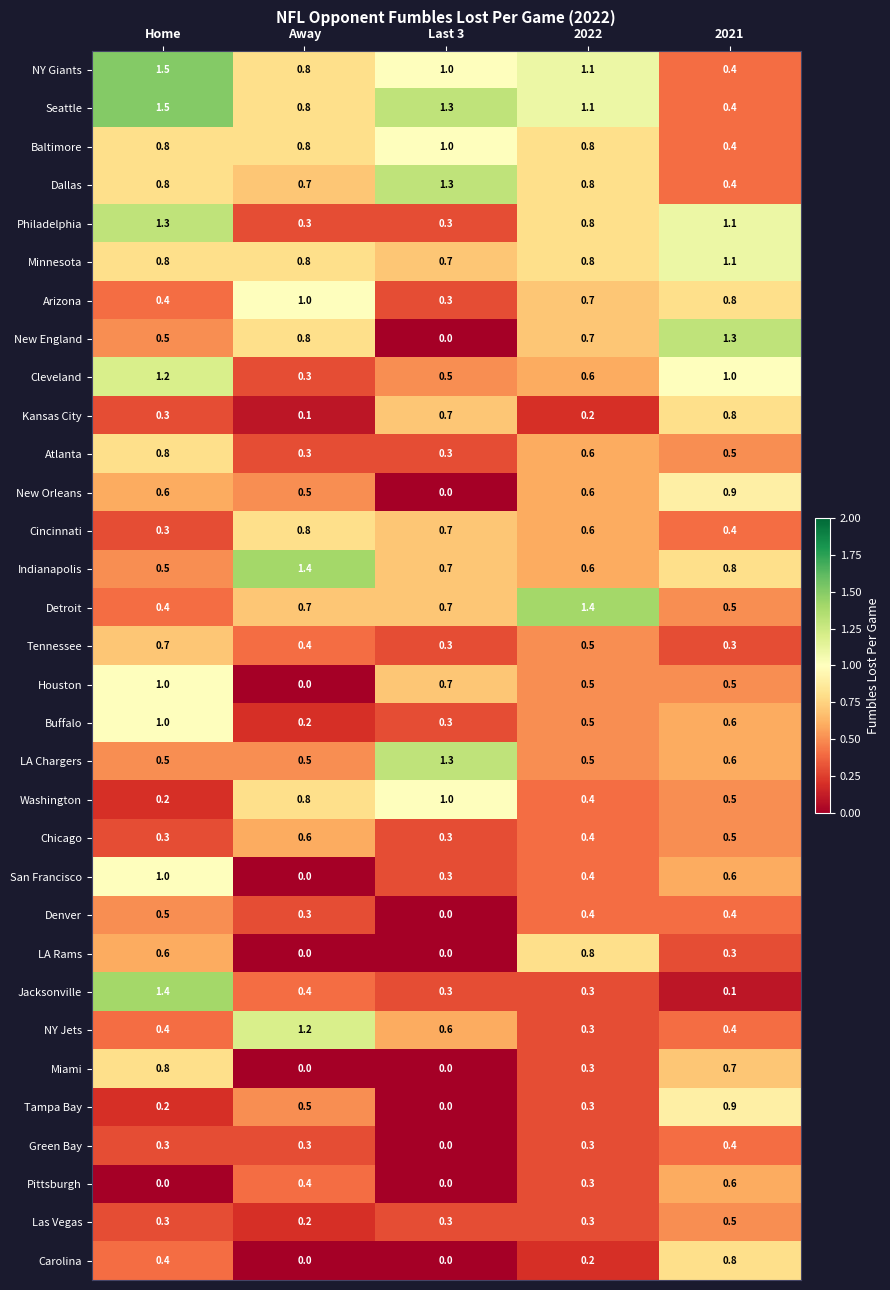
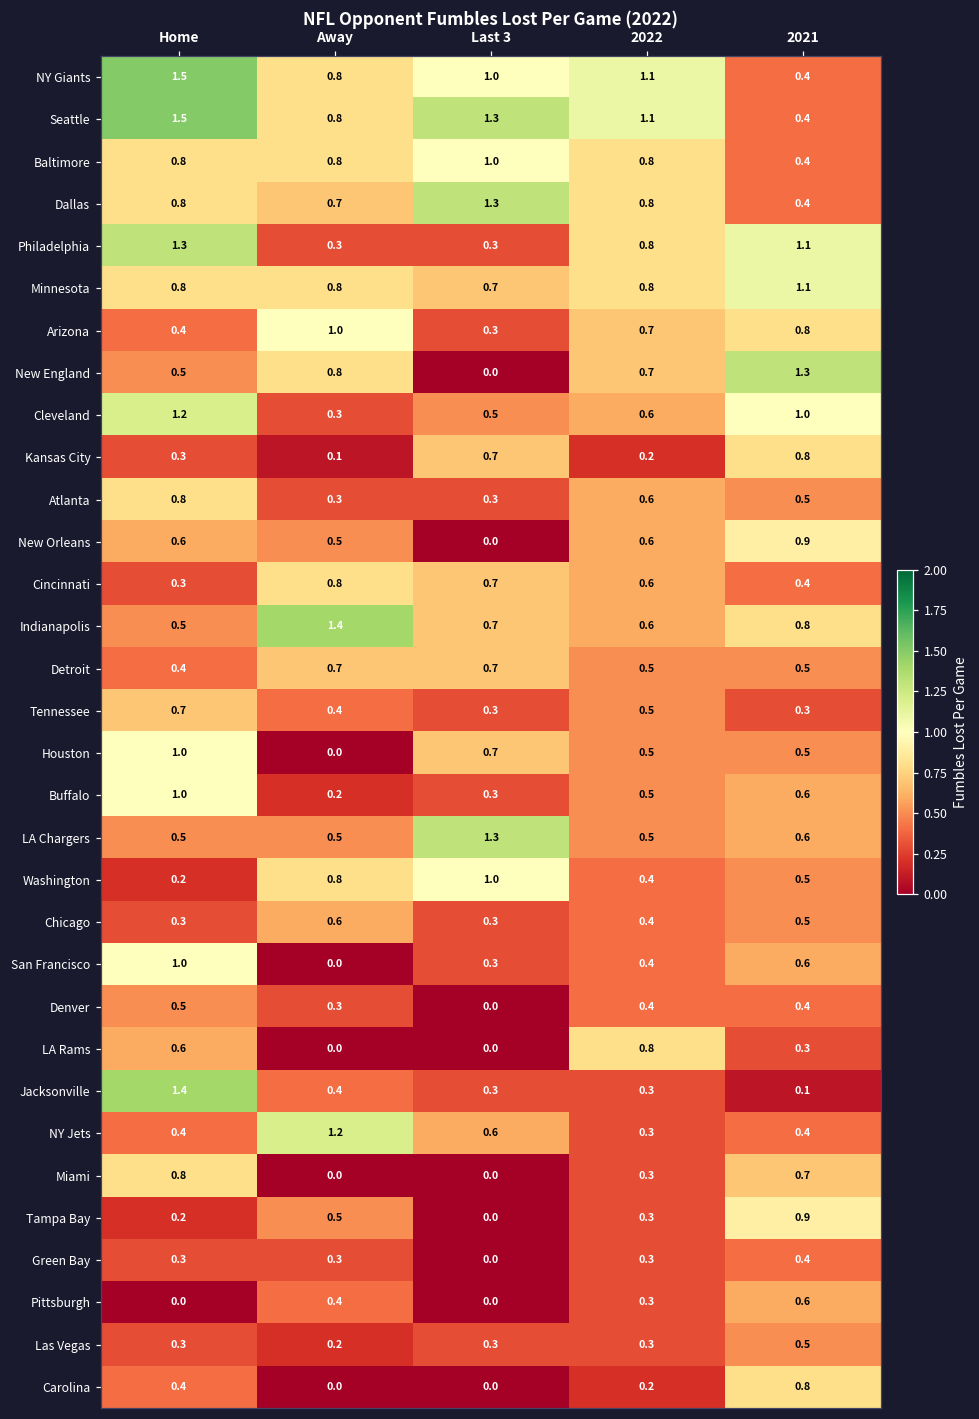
  {
    "NY Giants": {
      "Home": 1.5,
      "Away": 0.8,
      "Last 3": 1.0,
      "2022": 1.1,
      "2021": 0.4
    },
    "Seattle": {
      "Home": 1.5,
      "Away": 0.8,
      "Last 3": 1.3,
      "2022": 1.1,
      "2021": 0.4
    },
    "Baltimore": {
      "Home": 0.8,
      "Away": 0.8,
      "Last 3": 1.0,
      "2022": 0.8,
      "2021": 0.4
    },
    "Dallas": {
      "Home": 0.8,
      "Away": 0.7,
      "Last 3": 1.3,
      "2022": 0.8,
      "2021": 0.4
    },
    "Philadelphia": {
      "Home": 1.3,
      "Away": 0.3,
      "Last 3": 0.3,
      "2022": 0.8,
      "2021": 1.1
    },
    "Minnesota": {
      "Home": 0.8,
      "Away": 0.8,
      "Last 3": 0.7,
      "2022": 0.8,
      "2021": 1.1
    },
    "Arizona": {
      "Home": 0.4,
      "Away": 1.0,
      "Last 3": 0.3,
      "2022": 0.7,
      "2021": 0.8
    },
    "New England": {
      "Home": 0.5,
      "Away": 0.8,
      "Last 3": 0.0,
      "2022": 0.7,
      "2021": 1.3
    },
    "Cleveland": {
      "Home": 1.2,
      "Away": 0.3,
      "Last 3": 0.5,
      "2022": 0.6,
      "2021": 1.0
    },
    "Kansas City": {
      "Home": 0.3,
      "Away": 0.1,
      "Last 3": 0.7,
      "2022": 0.2,
      "2021": 0.8
    },
    "Atlanta": {
      "Home": 0.8,
      "Away": 0.3,
      "Last 3": 0.3,
      "2022": 0.6,
      "2021": 0.5
    },
    "New Orleans": {
      "Home": 0.6,
      "Away": 0.5,
      "Last 3": 0.0,
      "2022": 0.6,
      "2021": 0.9
    },
    "Cincinnati": {
      "Home": 0.3,
      "Away": 0.8,
      "Last 3": 0.7,
      "2022": 0.6,
      "2021": 0.4
    },
    "Indianapolis": {
      "Home": 0.5,
      "Away": 1.4,
      "Last 3": 0.7,
      "2022": 0.6,
      "2021": 0.8
    },
    "Detroit": {
      "Home": 0.4,
      "Away": 0.7,
      "Last 3": 0.7,
-     "2022": 1.4,
+     "2022": 0.5,
      "2021": 0.5
    },
    "Tennessee": {
      "Home": 0.7,
      "Away": 0.4,
      "Last 3": 0.3,
      "2022": 0.5,
      "2021": 0.3
    },
    "Houston": {
      "Home": 1.0,
      "Away": 0.0,
      "Last 3": 0.7,
      "2022": 0.5,
      "2021": 0.5
    },
    "Buffalo": {
      "Home": 1.0,
      "Away": 0.2,
      "Last 3": 0.3,
      "2022": 0.5,
      "2021": 0.6
    },
    "LA Chargers": {
      "Home": 0.5,
      "Away": 0.5,
      "Last 3": 1.3,
      "2022": 0.5,
      "2021": 0.6
    },
    "Washington": {
      "Home": 0.2,
      "Away": 0.8,
      "Last 3": 1.0,
      "2022": 0.4,
      "2021": 0.5
    },
    "Chicago": {
      "Home": 0.3,
      "Away": 0.6,
      "Last 3": 0.3,
      "2022": 0.4,
      "2021": 0.5
    },
    "San Francisco": {
      "Home": 1.0,
      "Away": 0.0,
      "Last 3": 0.3,
      "2022": 0.4,
      "2021": 0.6
    },
    "Denver": {
      "Home": 0.5,
      "Away": 0.3,
      "Last 3": 0.0,
      "2022": 0.4,
      "2021": 0.4
    },
    "LA Rams": {
      "Home": 0.6,
      "Away": 0.0,
      "Last 3": 0.0,
      "2022": 0.8,
      "2021": 0.3
    },
    "Jacksonville": {
      "Home": 1.4,
      "Away": 0.4,
      "Last 3": 0.3,
      "2022": 0.3,
      "2021": 0.1
    },
    "NY Jets": {
      "Home": 0.4,
      "Away": 1.2,
      "Last 3": 0.6,
      "2022": 0.3,
      "2021": 0.4
    },
    "Miami": {
      "Home": 0.8,
      "Away": 0.0,
      "Last 3": 0.0,
      "2022": 0.3,
      "2021": 0.7
    },
    "Tampa Bay": {
      "Home": 0.2,
      "Away": 0.5,
      "Last 3": 0.0,
      "2022": 0.3,
      "2021": 0.9
    },
    "Green Bay": {
      "Home": 0.3,
      "Away": 0.3,
      "Last 3": 0.0,
      "2022": 0.3,
      "2021": 0.4
    },
    "Pittsburgh": {
      "Home": 0.0,
      "Away": 0.4,
      "Last 3": 0.0,
      "2022": 0.3,
      "2021": 0.6
    },
    "Las Vegas": {
      "Home": 0.3,
      "Away": 0.2,
      "Last 3": 0.3,
      "2022": 0.3,
      "2021": 0.5
    },
    "Carolina": {
      "Home": 0.4,
      "Away": 0.0,
      "Last 3": 0.0,
      "2022": 0.2,
      "2021": 0.8
    }
  }
